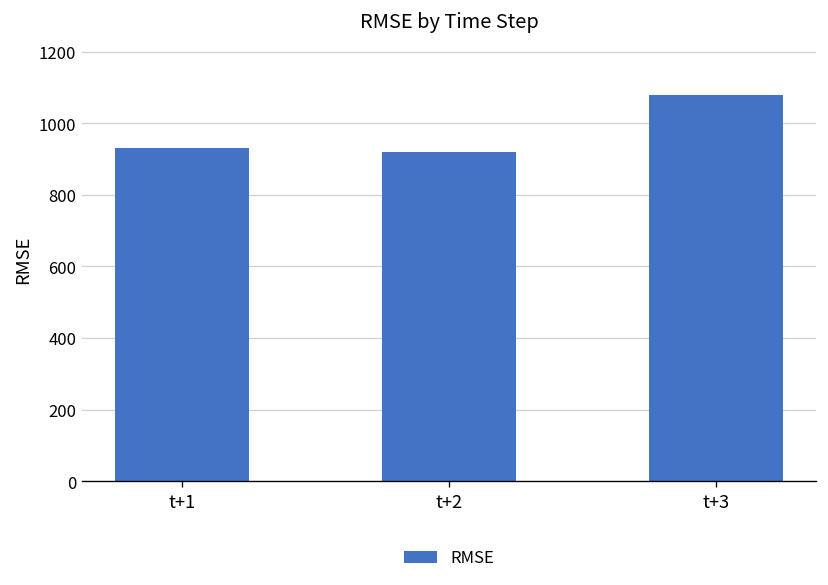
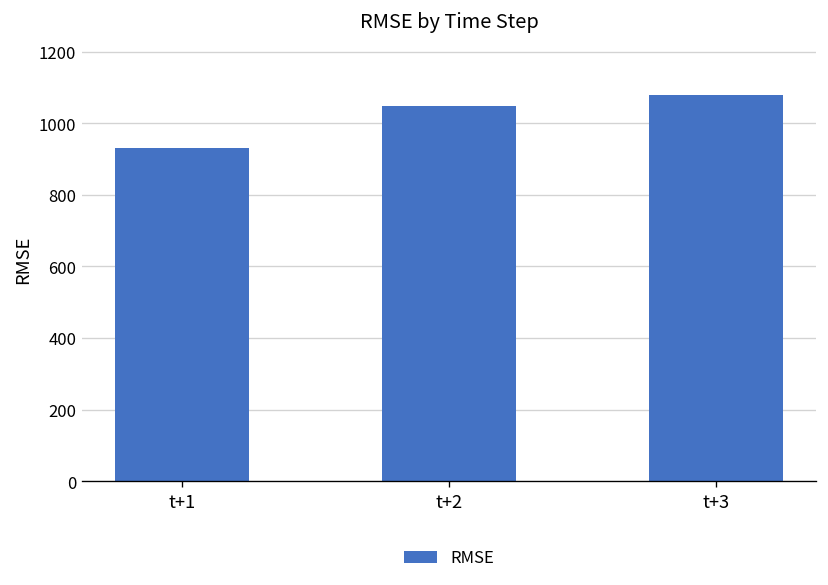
  {
    "t+1": 930,
-   "t+2": 920,
+   "t+2": 1050,
    "t+3": 1080
  }
